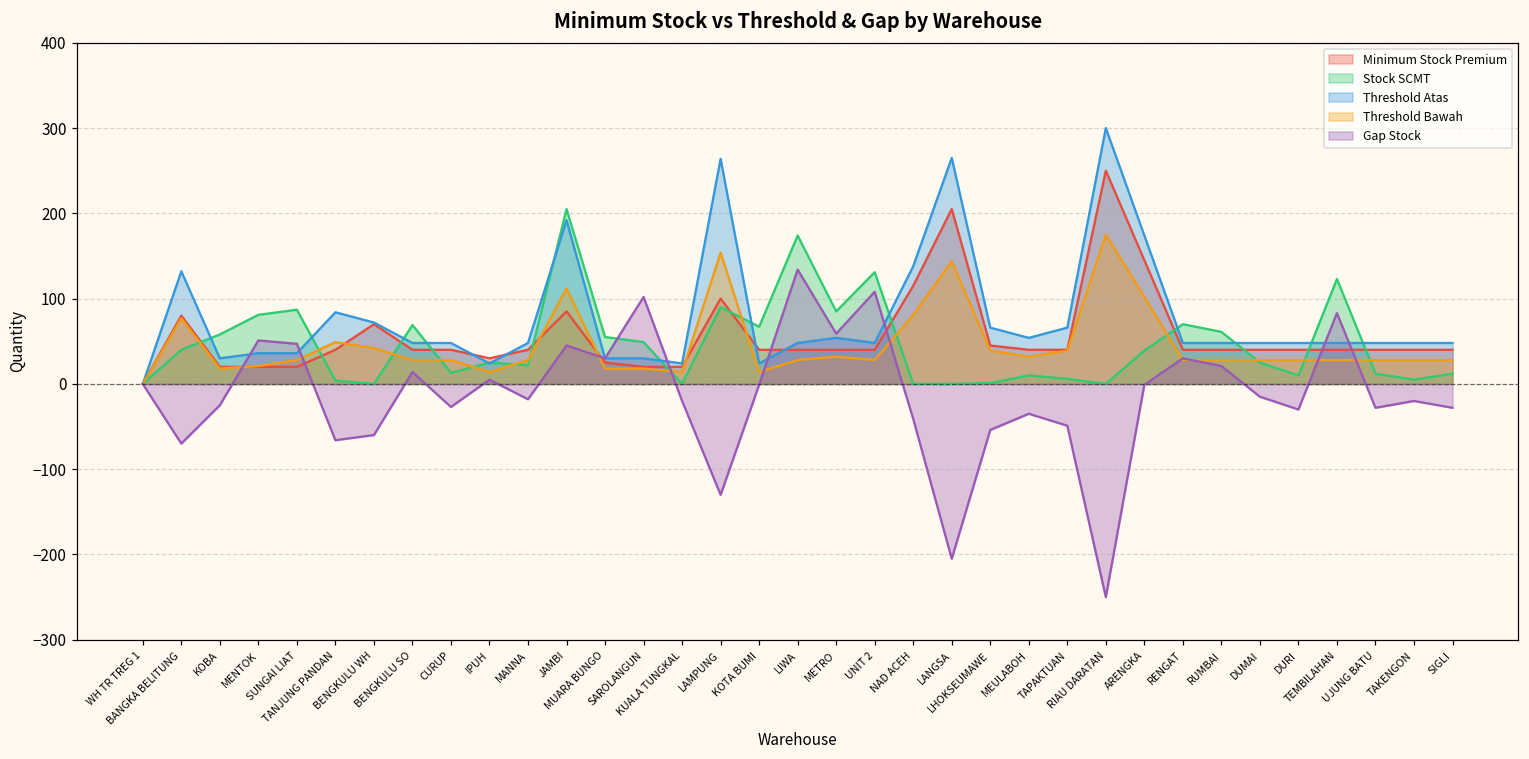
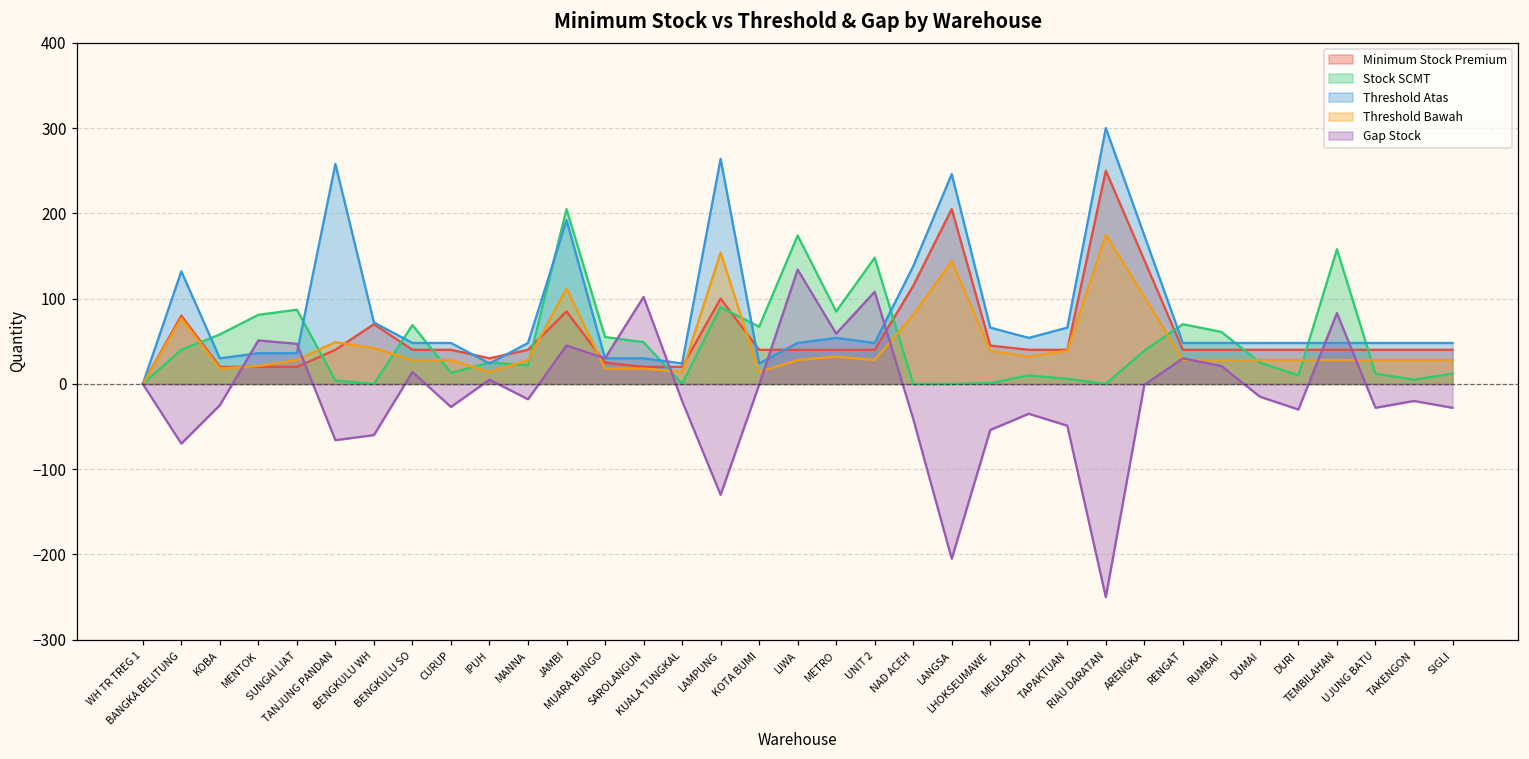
  {
    "Stock SCMT": {
      "BANGKA BELITUNG": 40,
      "KOBA": 60,
      "MENTOK": 80,
      "SUNGAI LIAT": 90,
      "TANJUNG PANDAN": 0,
      "BENGKULU SO": 70,
      "CURUP": 10,
      "MANNA": 20,
      "JAMBI": 210,
      "MUARA BUNGO": 60,
      "SAROLANGUN": 50,
      "LAMPUNG": 90,
      "KOTA BUMI": 70,
      "LIWA": 170,
      "METRO": 90,
-     "UNIT 2": 130,
+     "UNIT 2": 150,
      "MEULABOH": 10,
      "TAPAKTUAN": 10,
      "ARENGKA": 40,
      "RENGAT": 70,
      "RUMBAI": 60,
      "DURI": 10,
-     "TEMBILAHAN": 120,
+     "TEMBILAHAN": 160,
      "UJUNG BATU": 10,
      "TAKENGON": 10,
      "SIGLI": 10
    },
    "Threshold Atas": {
      "BANGKA BELITUNG": 130,
      "KOBA": 30,
      "MENTOK": 40,
      "SUNGAI LIAT": 40,
-     "TANJUNG PANDAN": 80,
+     "TANJUNG PANDAN": 260,
      "BENGKULU SO": 50,
      "CURUP": 50,
      "MANNA": 50,
      "JAMBI": 190,
      "SAROLANGUN": 30,
      "KUALA TUNGKAL": 20,
      "LAMPUNG": 260,
      "KOTA BUMI": 20,
      "LIWA": 50,
      "METRO": 50,
      "UNIT 2": 50,
      "NAD ACEH": 140,
-     "LANGSA": 270,
+     "LANGSA": 250,
      "LHOKSEUMAWE": 70,
      "MEULABOH": 50,
      "TAPAKTUAN": 70,
      "RIAU DARATAN": 300,
      "ARENGKA": 170,
      "RENGAT": 50,
      "RUMBAI": 50,
      "DUMAI": 50,
      "DURI": 50,
      "TEMBILAHAN": 50,
      "UJUNG BATU": 50,
      "TAKENGON": 50,
      "SIGLI": 50
    }
  }
